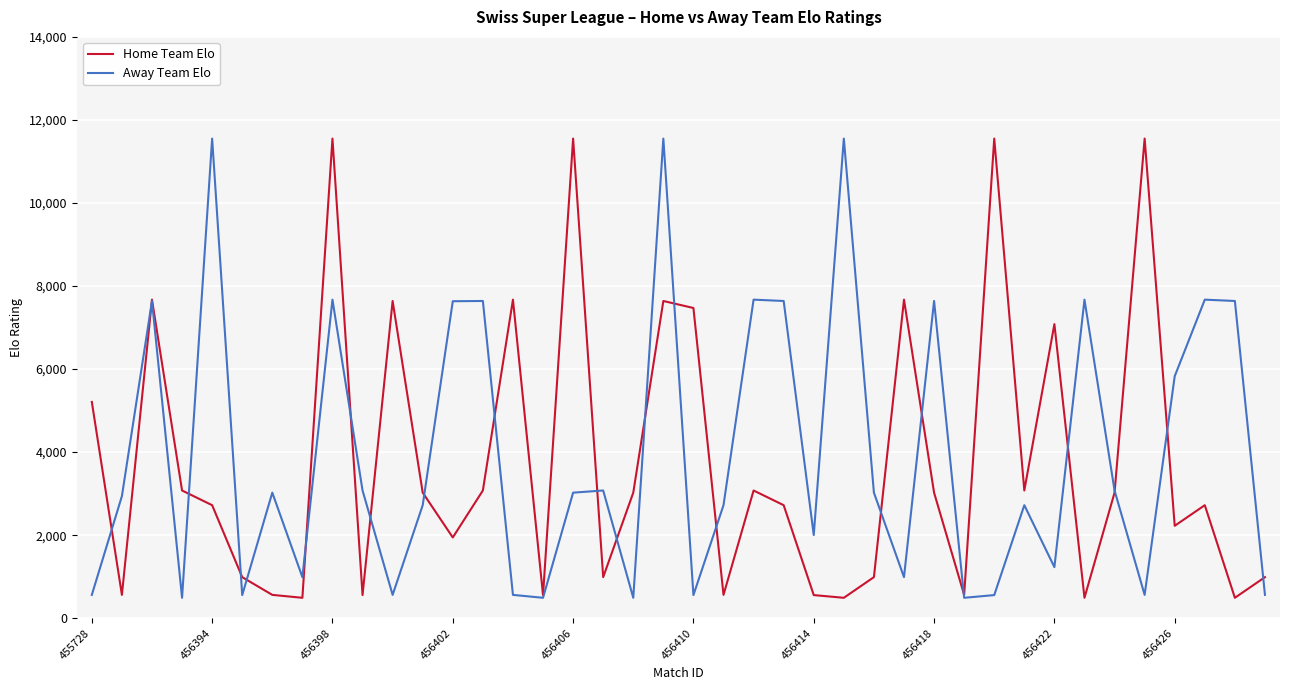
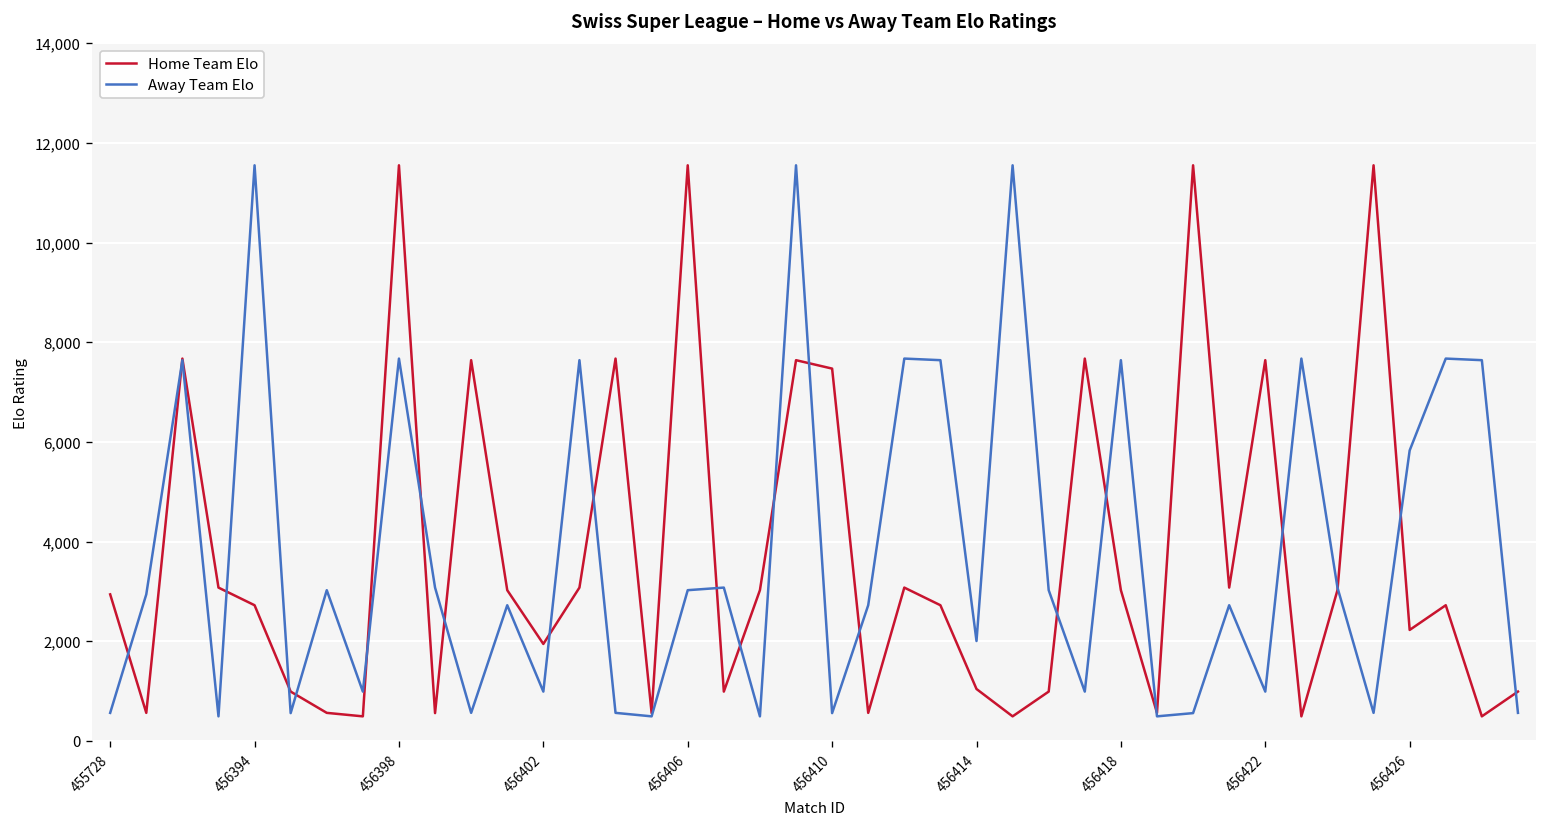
  {
    "Home Team Elo": {
-     "455728": "5,200",
+     "455728": "2,900",
      "456394": "2,700",
      "456398": "11,600",
      "456402": "1,900",
      "456406": "11,600",
      "456410": "7,500",
-     "456414": "600",
+     "456414": "1,000",
      "456418": "3,000",
-     "456422": "7,100",
+     "456422": "7,600",
      "456426": "2,200"
    },
    "Away Team Elo": {
      "455728": "600",
      "456394": "11,600",
      "456398": "7,700",
-     "456402": "7,600",
+     "456402": "1,000",
      "456406": "3,000",
      "456410": "600",
      "456414": "2,000",
      "456418": "7,600",
-     "456422": "1,200",
+     "456422": "1,000",
      "456426": "5,800"
    }
  }
